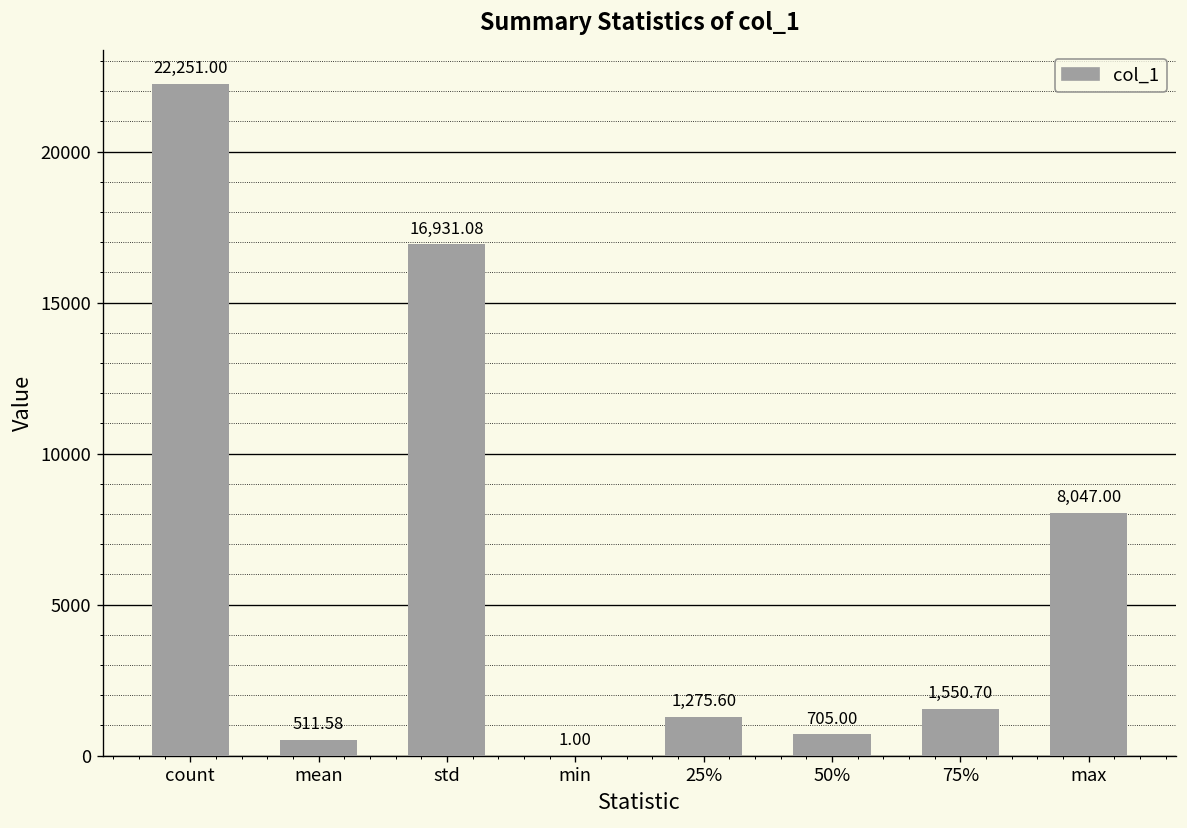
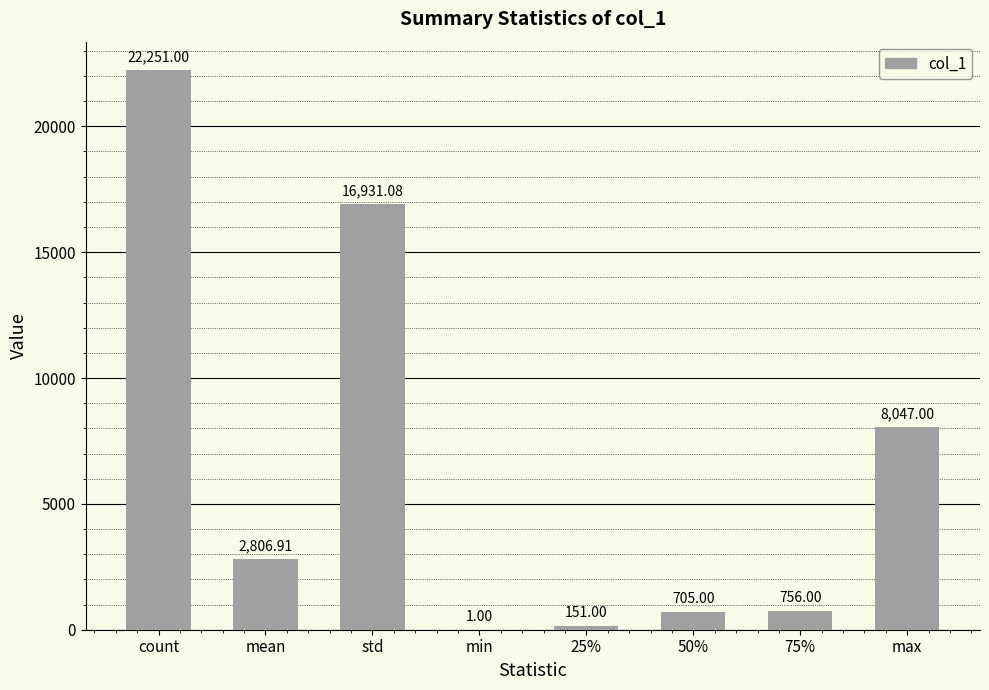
  {
    "count": "22,251.00",
-   "mean": "511.58",
+   "mean": "2,806.91",
    "std": "16,931.08",
    "min": "1.00",
-   "25%": "1,275.60",
+   "25%": "151.00",
    "50%": "705.00",
-   "75%": "1,550.70",
+   "75%": "756.00",
    "max": "8,047.00"
  }
